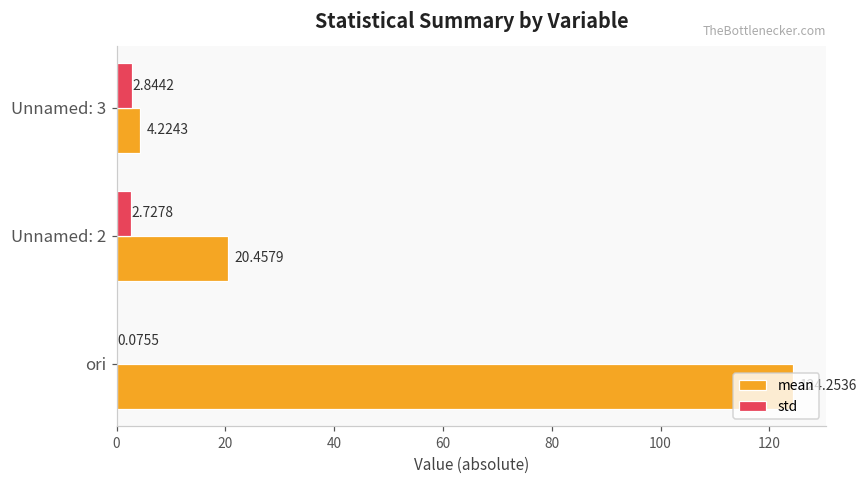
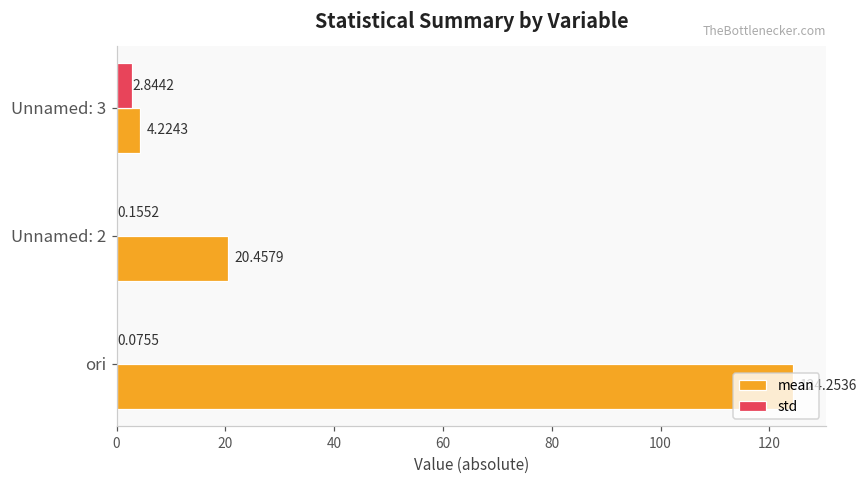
  {
    "mean": {
      "Unnamed: 3": 4.2243,
      "Unnamed: 2": 20.4579
    },
    "std": {
      "Unnamed: 3": 2.8442,
-     "Unnamed: 2": 2.7278,
+     "Unnamed: 2": 0.1552,
      "ori": 0.0755
    }
  }
